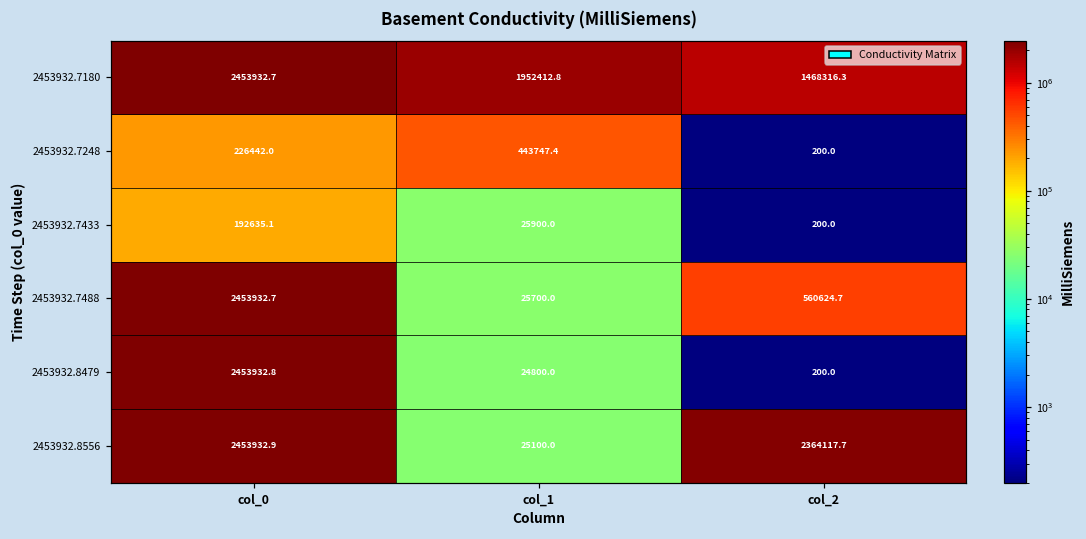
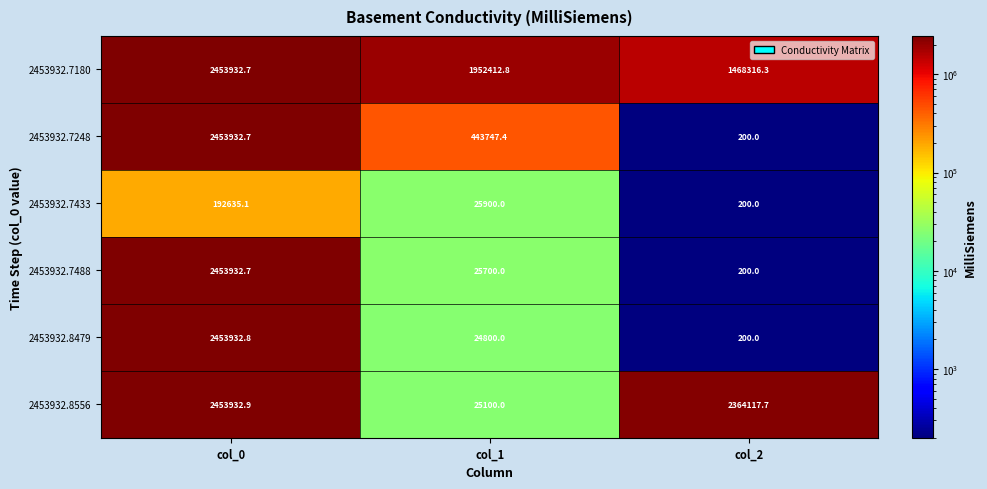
  {
    "2453932.7180": {
      "col_0": 2453932.7,
      "col_1": 1952412.8,
      "col_2": 1468316.3
    },
    "2453932.7248": {
-     "col_0": 226442.0,
+     "col_0": 2453932.7,
      "col_1": 443747.4,
      "col_2": 200.0
    },
    "2453932.7433": {
      "col_0": 192635.1,
      "col_1": 25900.0,
      "col_2": 200.0
    },
    "2453932.7488": {
      "col_0": 2453932.7,
      "col_1": 25700.0,
-     "col_2": 560624.7
+     "col_2": 200.0
    },
    "2453932.8479": {
      "col_0": 2453932.8,
      "col_1": 24800.0,
      "col_2": 200.0
    },
    "2453932.8556": {
      "col_0": 2453932.9,
      "col_1": 25100.0,
      "col_2": 2364117.7
    }
  }
